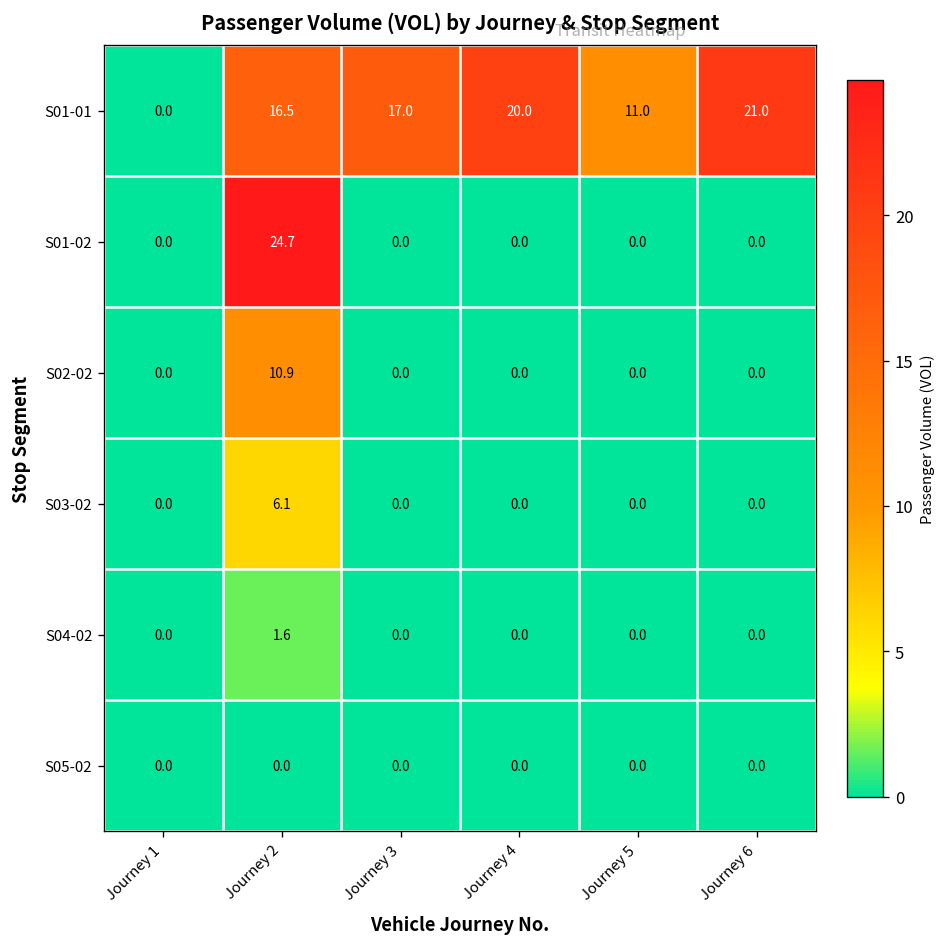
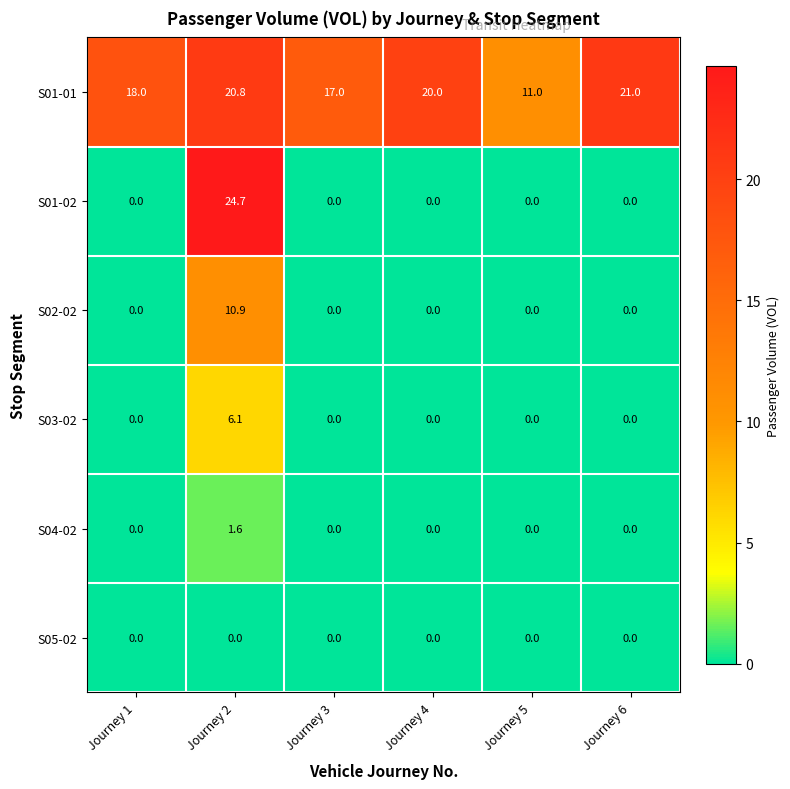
  {
    "S01-01": {
-     "Journey 1": 0.0,
-     "Journey 2": 16.5,
+     "Journey 1": 18.0,
+     "Journey 2": 20.8,
      "Journey 3": 17.0,
      "Journey 4": 20.0,
      "Journey 5": 11.0,
      "Journey 6": 21.0
    },
    "S01-02": {
      "Journey 1": 0.0,
      "Journey 2": 24.7,
      "Journey 3": 0.0,
      "Journey 4": 0.0,
      "Journey 5": 0.0,
      "Journey 6": 0.0
    },
    "S02-02": {
      "Journey 1": 0.0,
      "Journey 2": 10.9,
      "Journey 3": 0.0,
      "Journey 4": 0.0,
      "Journey 5": 0.0,
      "Journey 6": 0.0
    },
    "S03-02": {
      "Journey 1": 0.0,
      "Journey 2": 6.1,
      "Journey 3": 0.0,
      "Journey 4": 0.0,
      "Journey 5": 0.0,
      "Journey 6": 0.0
    },
    "S04-02": {
      "Journey 1": 0.0,
      "Journey 2": 1.6,
      "Journey 3": 0.0,
      "Journey 4": 0.0,
      "Journey 5": 0.0,
      "Journey 6": 0.0
    },
    "S05-02": {
      "Journey 1": 0.0,
      "Journey 2": 0.0,
      "Journey 3": 0.0,
      "Journey 4": 0.0,
      "Journey 5": 0.0,
      "Journey 6": 0.0
    }
  }
